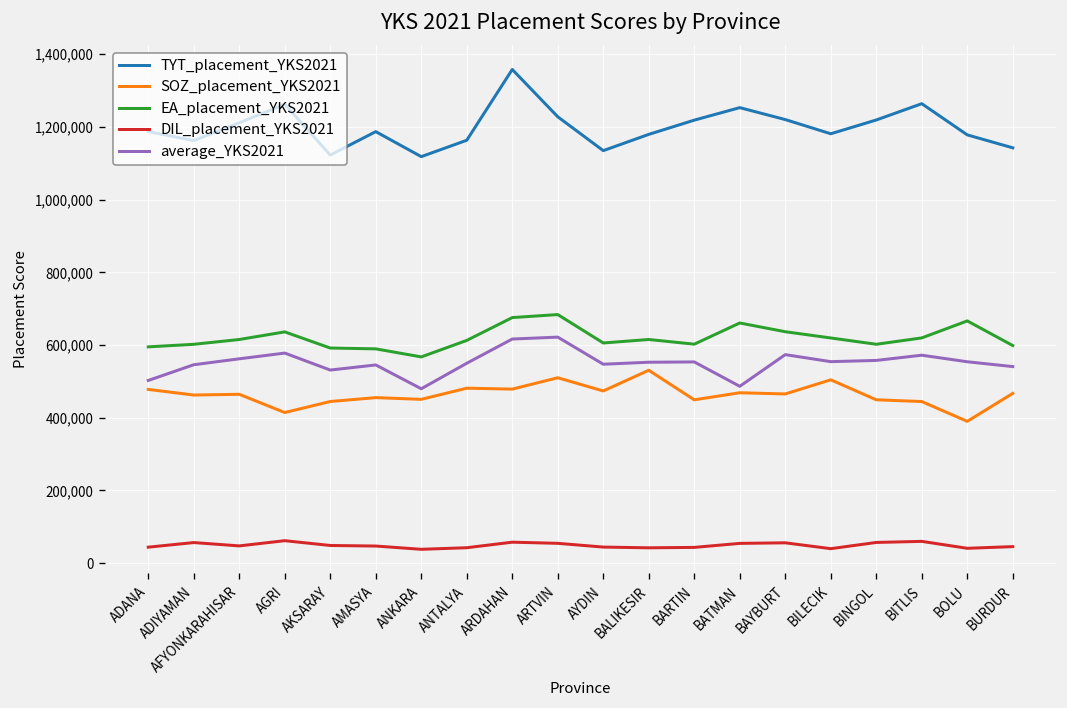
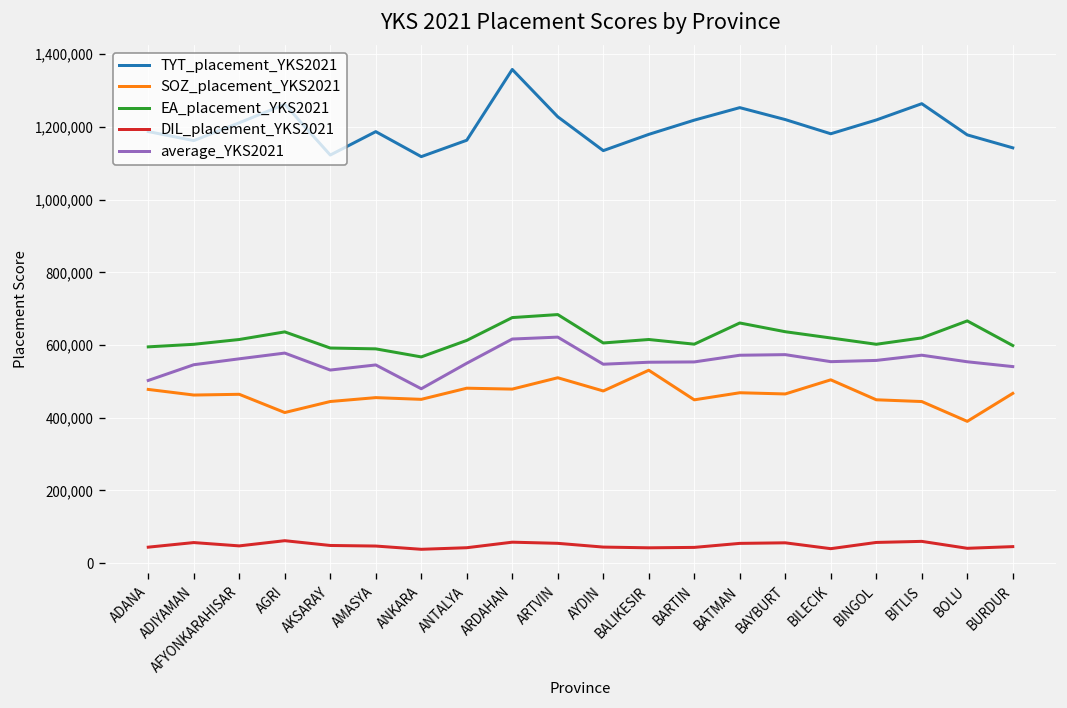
  {
    "TYT_placement_YKS2021": {
      "AMASYA": "1,190,000",
      "ANKARA": "1,120,000",
      "ANTALYA": "1,160,000",
      "ARDAHAN": "1,360,000",
      "ARTVIN": "1,230,000",
      "AYDIN": "1,130,000",
      "BALIKESIR": "1,180,000",
      "BARTIN": "1,220,000",
      "BATMAN": "1,250,000",
      "BAYBURT": "1,220,000",
      "BILECIK": "1,180,000",
      "BINGOL": "1,220,000",
      "BITLIS": "1,260,000",
      "BOLU": "1,180,000",
      "BURDUR": "1,140,000"
    },
    "SOZ_placement_YKS2021": {
      "ADANA": "480,000",
      "ADIYAMAN": "460,000",
      "AFYONKARAHISAR": "460,000",
      "AGRI": "410,000",
      "AKSARAY": "440,000",
      "AMASYA": "460,000",
      "ANKARA": "450,000",
      "ANTALYA": "480,000",
      "ARDAHAN": "480,000",
      "ARTVIN": "510,000",
      "AYDIN": "470,000",
      "BALIKESIR": "530,000",
      "BARTIN": "450,000",
      "BATMAN": "470,000",
      "BAYBURT": "470,000",
      "BILECIK": "500,000",
      "BINGOL": "450,000",
      "BITLIS": "440,000",
      "BOLU": "390,000",
      "BURDUR": "470,000"
    },
    "EA_placement_YKS2021": {
      "ADANA": "600,000",
      "ADIYAMAN": "600,000",
      "AFYONKARAHISAR": "620,000",
      "AGRI": "640,000",
      "AKSARAY": "590,000",
      "AMASYA": "590,000",
      "ANKARA": "570,000",
      "ANTALYA": "610,000",
      "ARDAHAN": "680,000",
      "ARTVIN": "680,000",
      "AYDIN": "610,000",
      "BALIKESIR": "620,000",
      "BARTIN": "600,000",
      "BATMAN": "660,000",
      "BAYBURT": "640,000",
      "BILECIK": "620,000",
      "BINGOL": "600,000",
      "BITLIS": "620,000",
      "BOLU": "670,000",
      "BURDUR": "600,000"
    },
    "DIL_placement_YKS2021": {
      "ADANA": "40,000",
      "ADIYAMAN": "60,000",
      "AFYONKARAHISAR": "50,000",
      "AGRI": "60,000",
      "AKSARAY": "50,000",
      "AMASYA": "50,000",
      "ANKARA": "40,000",
      "ANTALYA": "40,000",
      "ARDAHAN": "60,000",
      "ARTVIN": "50,000",
      "AYDIN": "40,000",
      "BALIKESIR": "40,000",
      "BARTIN": "40,000",
      "BATMAN": "50,000",
      "BAYBURT": "60,000",
      "BILECIK": "40,000",
      "BINGOL": "60,000",
      "BITLIS": "60,000",
      "BOLU": "40,000",
      "BURDUR": "50,000"
    },
    "average_YKS2021": {
      "ADANA": "500,000",
      "ADIYAMAN": "550,000",
      "AFYONKARAHISAR": "560,000",
      "AGRI": "580,000",
      "AKSARAY": "530,000",
      "AMASYA": "550,000",
      "ANKARA": "480,000",
      "ANTALYA": "550,000",
      "ARDAHAN": "620,000",
      "ARTVIN": "620,000",
      "AYDIN": "550,000",
      "BALIKESIR": "550,000",
      "BARTIN": "550,000",
-     "BATMAN": "490,000",
+     "BATMAN": "570,000",
      "BAYBURT": "570,000",
      "BILECIK": "550,000",
      "BINGOL": "560,000",
      "BITLIS": "570,000",
      "BOLU": "550,000",
      "BURDUR": "540,000"
    }
  }
